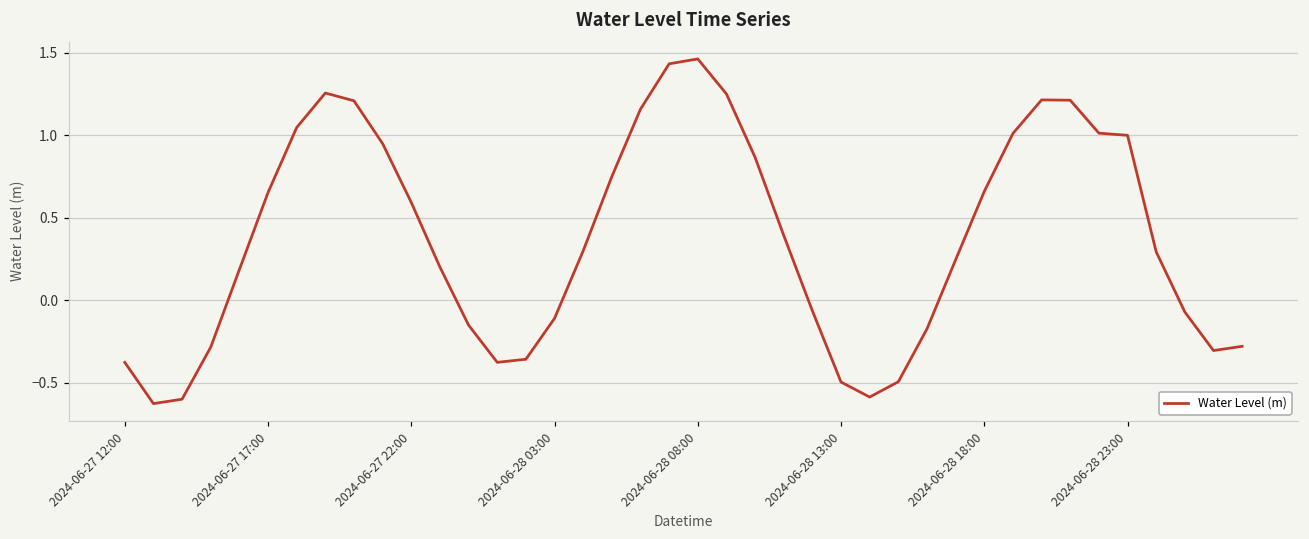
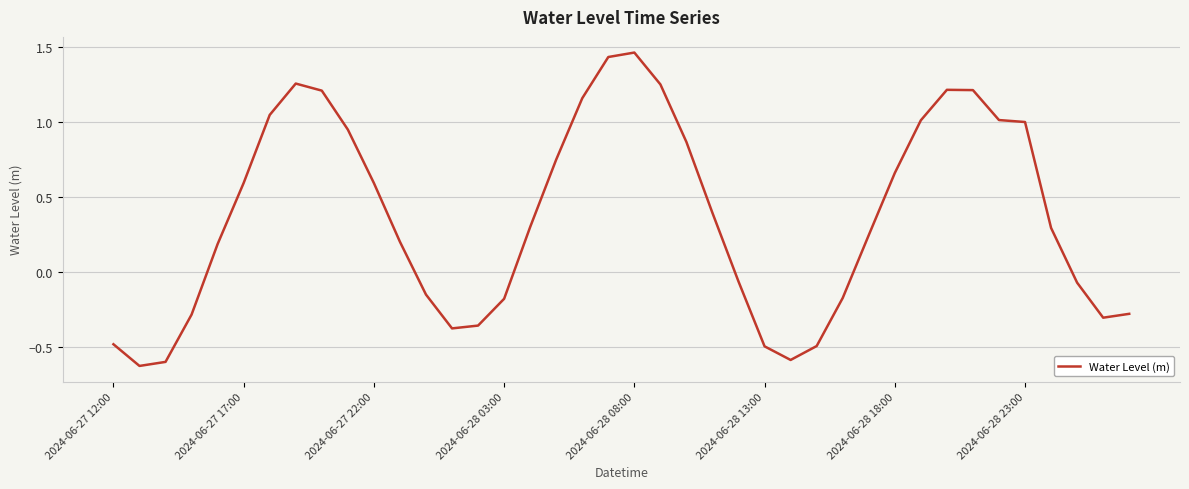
  {
-   "2024-06-27 12:00": -0.38,
-   "2024-06-27 17:00": 0.65,
+   "2024-06-27 12:00": -0.48,
+   "2024-06-27 17:00": 0.59,
    "2024-06-27 22:00": 0.59,
-   "2024-06-28 03:00": -0.11,
+   "2024-06-28 03:00": -0.18,
    "2024-06-28 08:00": 1.46,
    "2024-06-28 13:00": -0.50,
    "2024-06-28 18:00": 0.66,
    "2024-06-28 23:00": 1.00
  }
